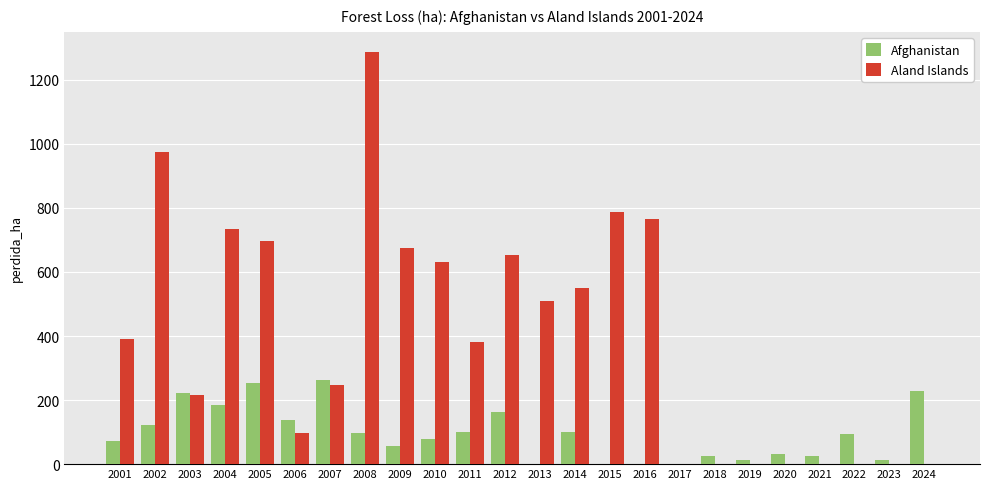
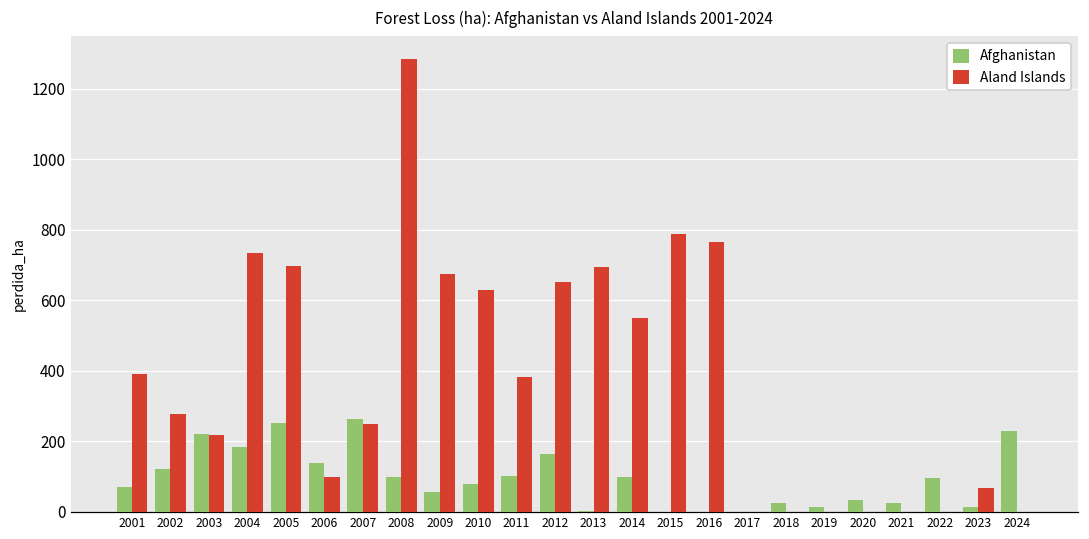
  {
    "Afghanistan": {
      "2001": 70,
      "2002": 120,
      "2003": 220,
      "2004": 180,
      "2005": 250,
      "2006": 140,
      "2007": 260,
      "2008": 100,
      "2009": 60,
      "2010": 80,
      "2011": 100,
      "2012": 160,
      "2014": 100,
      "2015": 0,
      "2016": 0,
      "2017": 0,
      "2018": 20,
      "2019": 10,
      "2020": 30,
      "2021": 30,
      "2022": 90,
      "2023": 10,
      "2024": 230
    },
    "Aland Islands": {
      "2001": 390,
-     "2002": 980,
+     "2002": 280,
      "2003": 220,
      "2004": 730,
      "2005": 700,
      "2006": 100,
      "2007": 250,
      "2008": 1290,
      "2009": 670,
      "2010": 630,
      "2011": 380,
      "2012": 650,
-     "2013": 510,
+     "2013": 690,
      "2014": 550,
      "2015": 790,
      "2016": 760,
      "2017": 0,
      "2018": 0,
      "2019": 0,
      "2020": 0,
      "2021": 0,
      "2022": 0,
-     "2023": 0,
+     "2023": 70,
      "2024": 0
    }
  }
